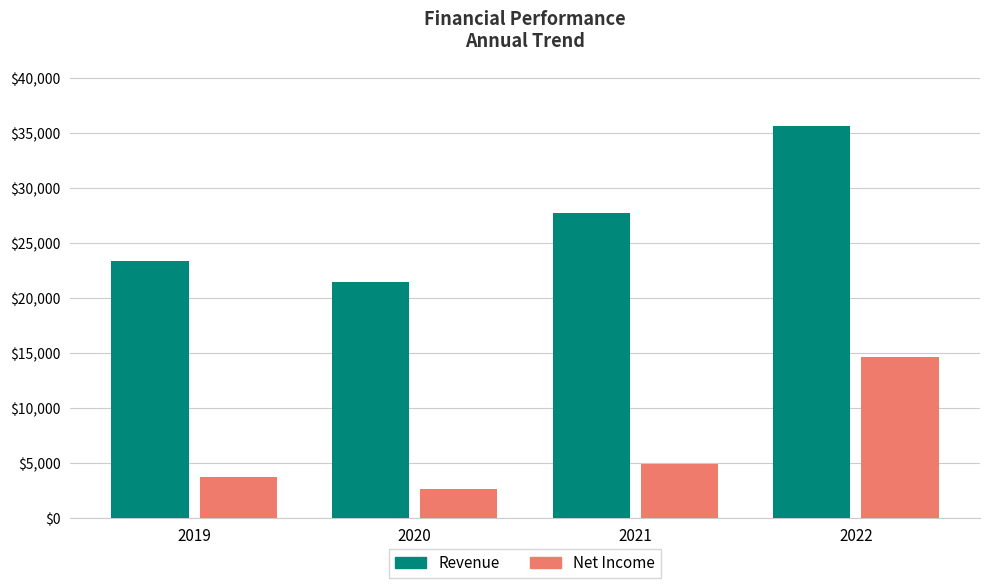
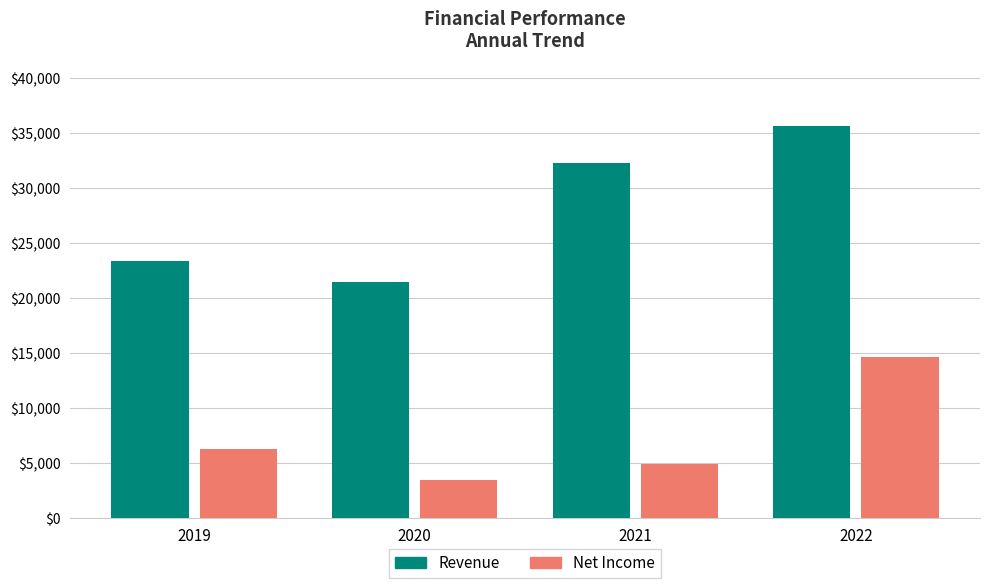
  {
    "Revenue": {
      "2019": "$23,400",
      "2020": "$21,400",
-     "2021": "$27,700",
+     "2021": "$32,300",
      "2022": "$35,600"
    },
    "Net Income": {
-     "2019": "$3,700",
-     "2020": "$2,700",
+     "2019": "$6,300",
+     "2020": "$3,400",
      "2021": "$4,900",
      "2022": "$14,600"
    }
  }
